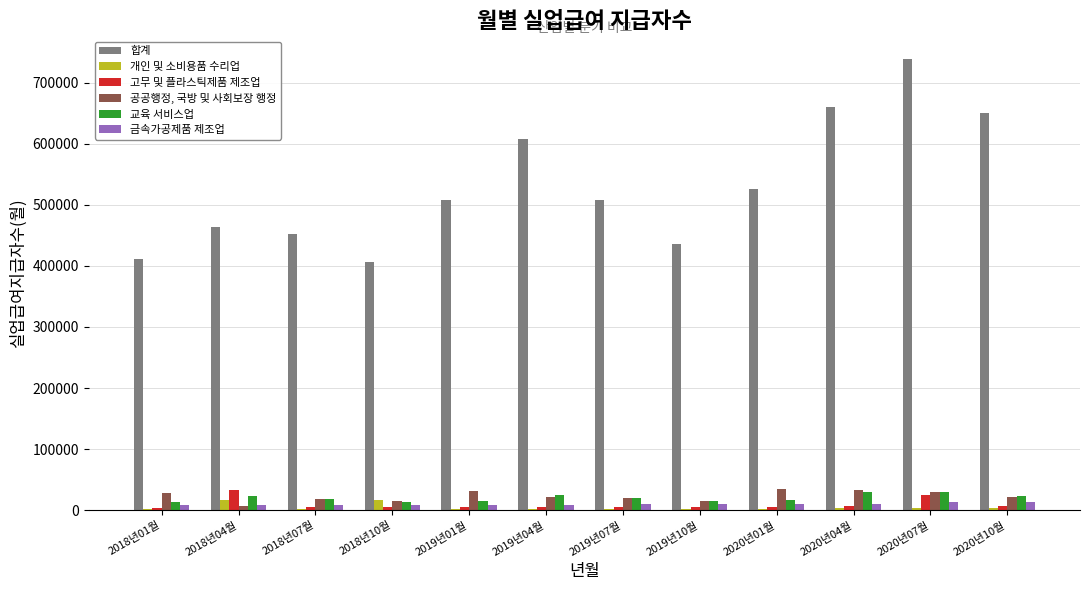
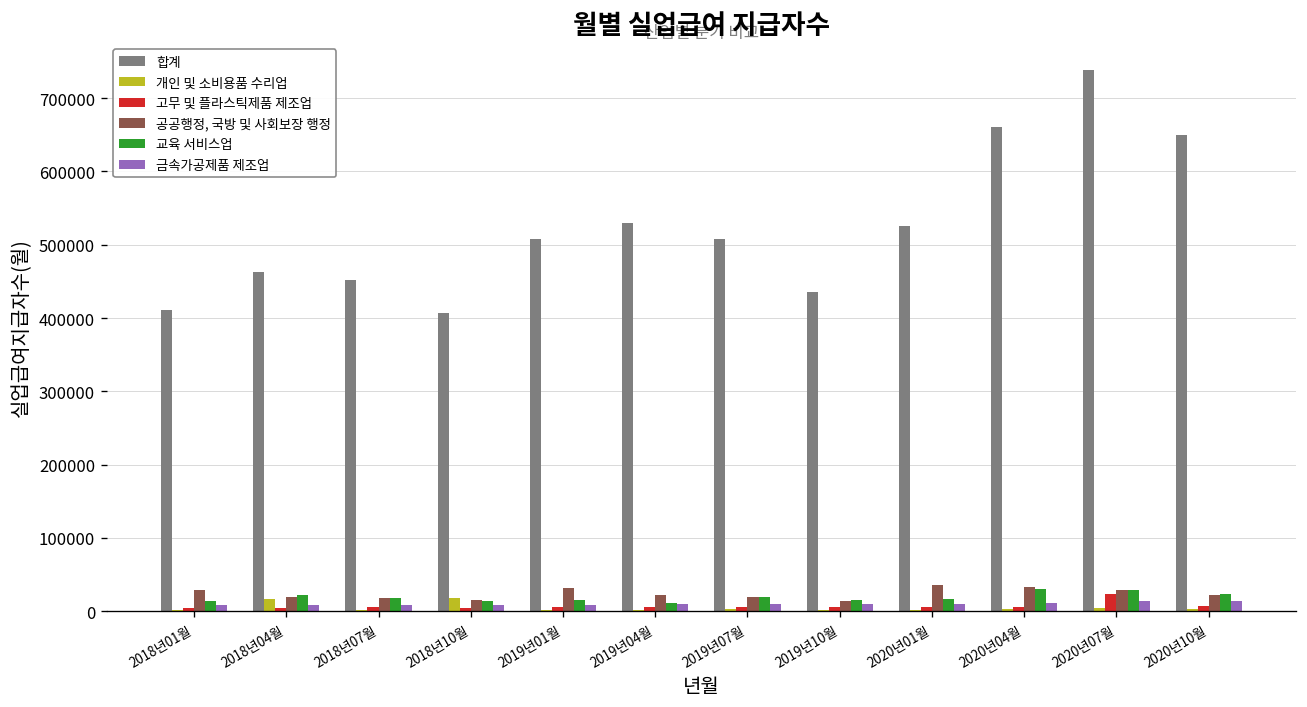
  {
    "합계": {
      "2018년01월": 410000,
      "2018년04월": 460000,
      "2018년07월": 450000,
      "2018년10월": 410000,
      "2019년01월": 510000,
-     "2019년04월": 610000,
+     "2019년04월": 530000,
      "2019년07월": 510000,
      "2019년10월": 440000,
      "2020년01월": 530000,
      "2020년04월": 660000,
      "2020년07월": 740000,
      "2020년10월": 650000
    },
    "개인 및 소비용품 수리업": {
      "2018년04월": 20000,
      "2018년10월": 20000
    },
    "고무 및 플라스틱제품 제조업": {
      "2018년01월": 0,
-     "2018년04월": 30000,
+     "2018년04월": 0,
      "2018년07월": 10000,
      "2018년10월": 10000,
      "2019년01월": 10000,
      "2019년04월": 10000,
      "2019년07월": 10000,
      "2019년10월": 10000,
      "2020년01월": 10000,
      "2020년04월": 10000,
      "2020년07월": 20000,
      "2020년10월": 10000
    },
    "공공행정, 국방 및 사회보장 행정": {
      "2018년01월": 30000,
-     "2018년04월": 10000,
+     "2018년04월": 20000,
      "2018년07월": 20000,
      "2018년10월": 10000,
      "2019년01월": 30000,
      "2019년04월": 20000,
      "2019년07월": 20000,
      "2019년10월": 10000,
      "2020년01월": 40000,
      "2020년04월": 30000,
      "2020년07월": 30000,
      "2020년10월": 20000
    },
    "교육 서비스업": {
      "2018년01월": 10000,
      "2018년04월": 20000,
      "2018년07월": 20000,
      "2018년10월": 10000,
      "2019년01월": 20000,
-     "2019년04월": 20000,
+     "2019년04월": 10000,
      "2019년07월": 20000,
      "2019년10월": 20000,
      "2020년01월": 20000,
      "2020년04월": 30000,
      "2020년07월": 30000,
      "2020년10월": 20000
    },
    "금속가공제품 제조업": {
      "2018년01월": 10000,
      "2018년04월": 10000,
      "2018년07월": 10000,
      "2018년10월": 10000,
      "2019년01월": 10000,
      "2019년04월": 10000,
      "2019년07월": 10000,
      "2019년10월": 10000,
      "2020년01월": 10000,
      "2020년04월": 10000,
      "2020년07월": 10000,
      "2020년10월": 10000
    }
  }
